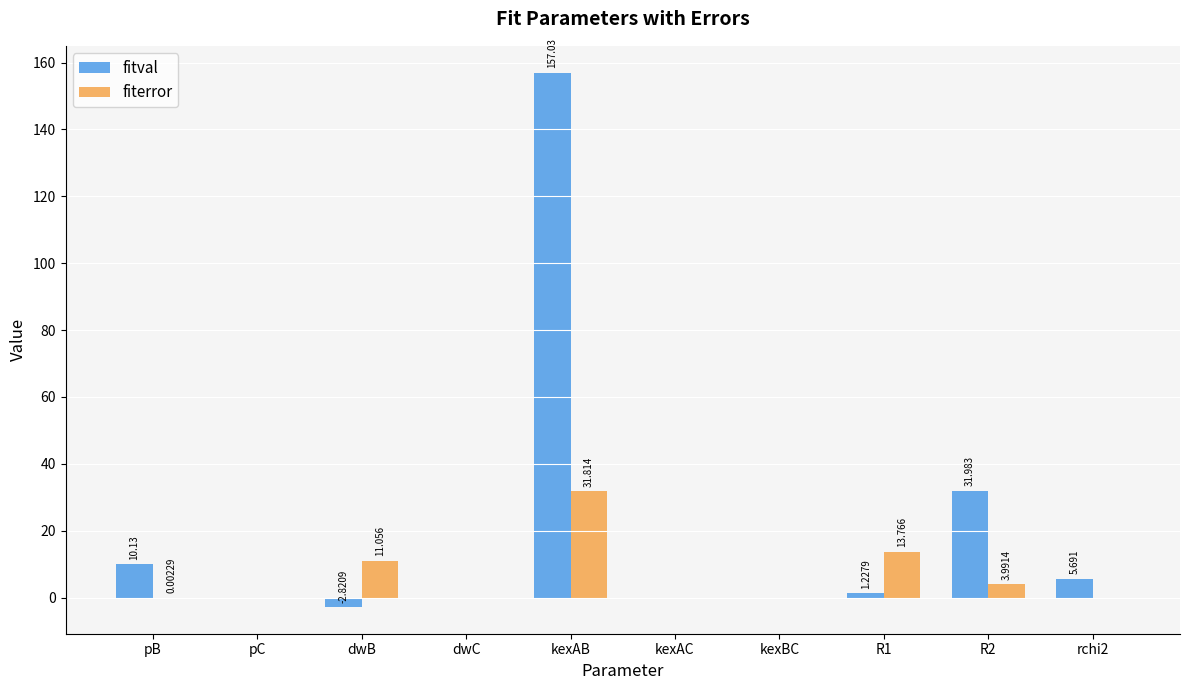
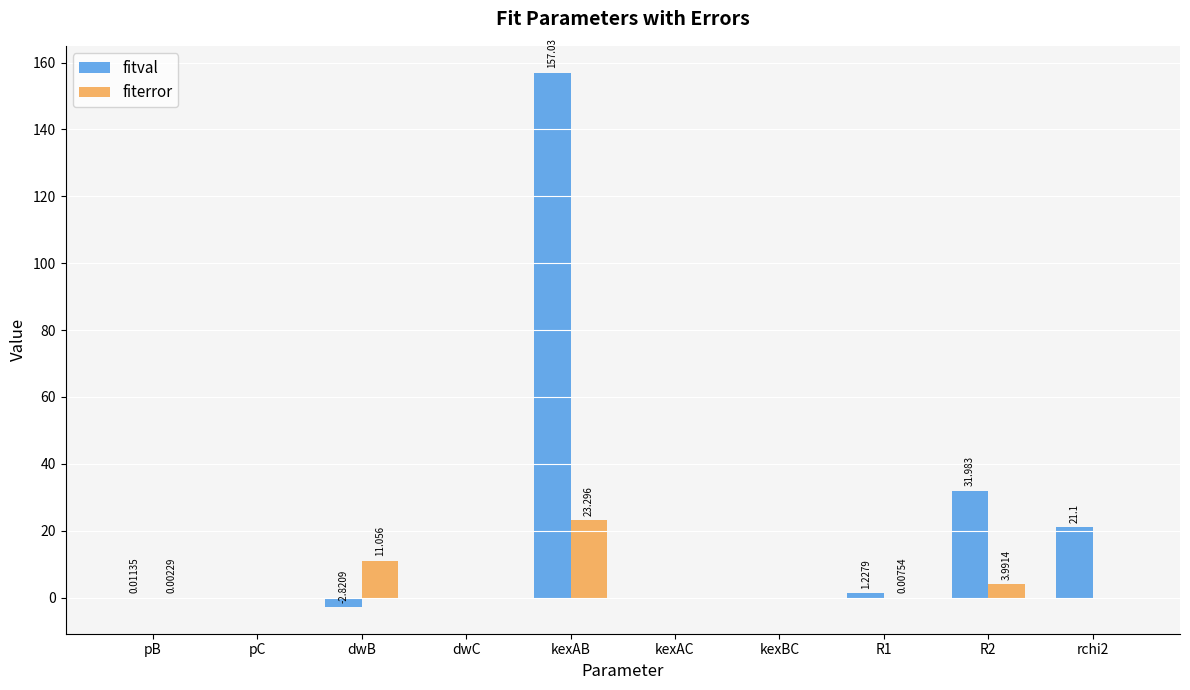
  {
    "fitval": {
-     "pB": 10.13,
+     "pB": 0.01135,
      "dwB": -2.8209,
      "kexAB": 157.03,
      "R1": 1.2279,
      "R2": 31.983,
-     "rchi2": 5.691
+     "rchi2": 21.1
    },
    "fiterror": {
      "pB": 0.00229,
      "dwB": 11.056,
-     "kexAB": 31.814,
-     "R1": 13.766,
+     "kexAB": 23.296,
+     "R1": 0.00754,
      "R2": 3.9914
    }
  }
